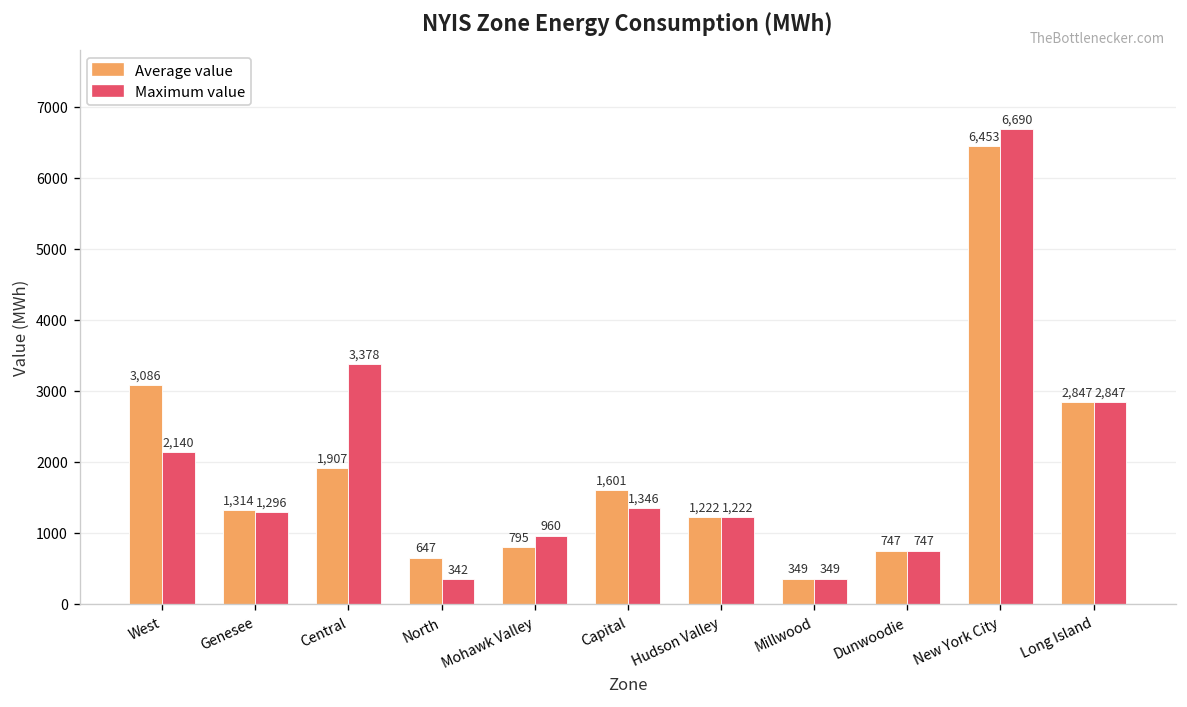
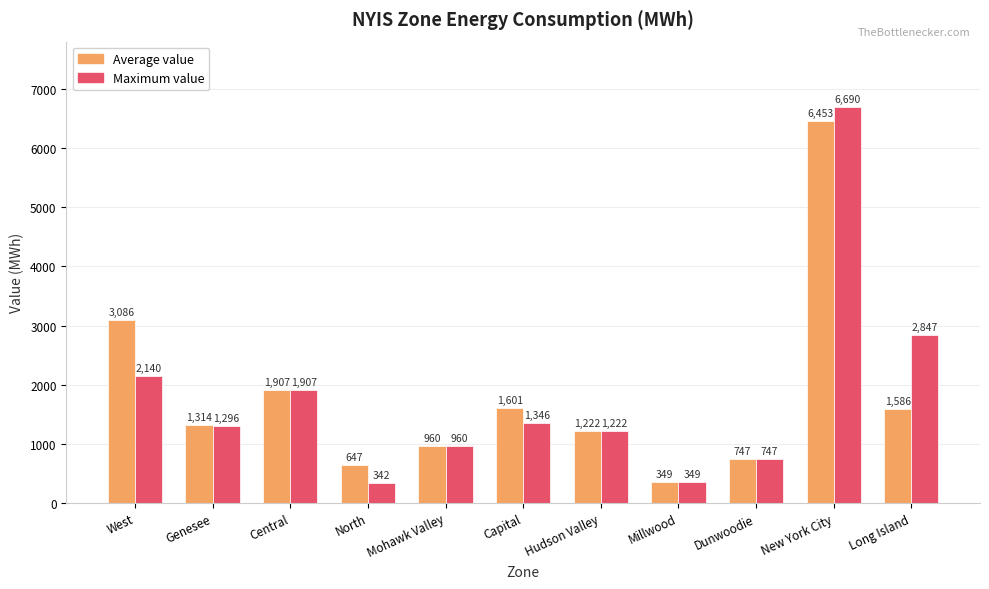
  {
    "Average value": {
      "West": "3,086",
      "Genesee": "1,314",
      "Central": "1,907",
      "North": "647",
-     "Mohawk Valley": "795",
+     "Mohawk Valley": "960",
      "Capital": "1,601",
      "Hudson Valley": "1,222",
      "Millwood": "349",
      "Dunwoodie": "747",
      "New York City": "6,453",
-     "Long Island": "2,847"
+     "Long Island": "1,586"
    },
    "Maximum value": {
      "West": "2,140",
      "Genesee": "1,296",
-     "Central": "3,378",
+     "Central": "1,907",
      "North": "342",
      "Mohawk Valley": "960",
      "Capital": "1,346",
      "Hudson Valley": "1,222",
      "Millwood": "349",
      "Dunwoodie": "747",
      "New York City": "6,690",
      "Long Island": "2,847"
    }
  }
